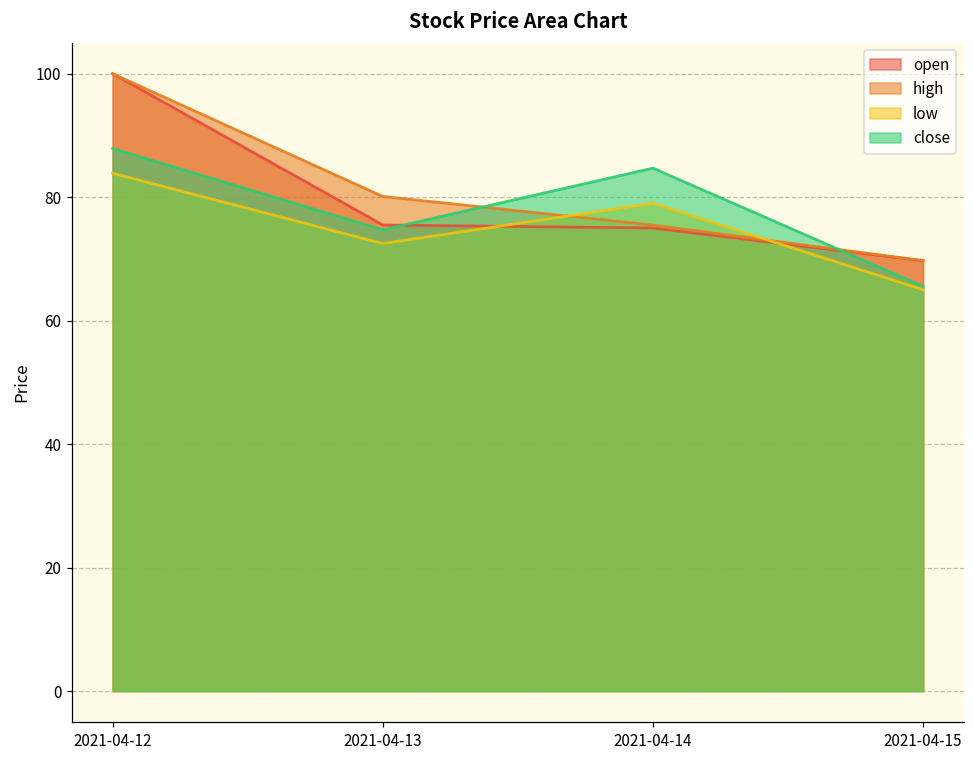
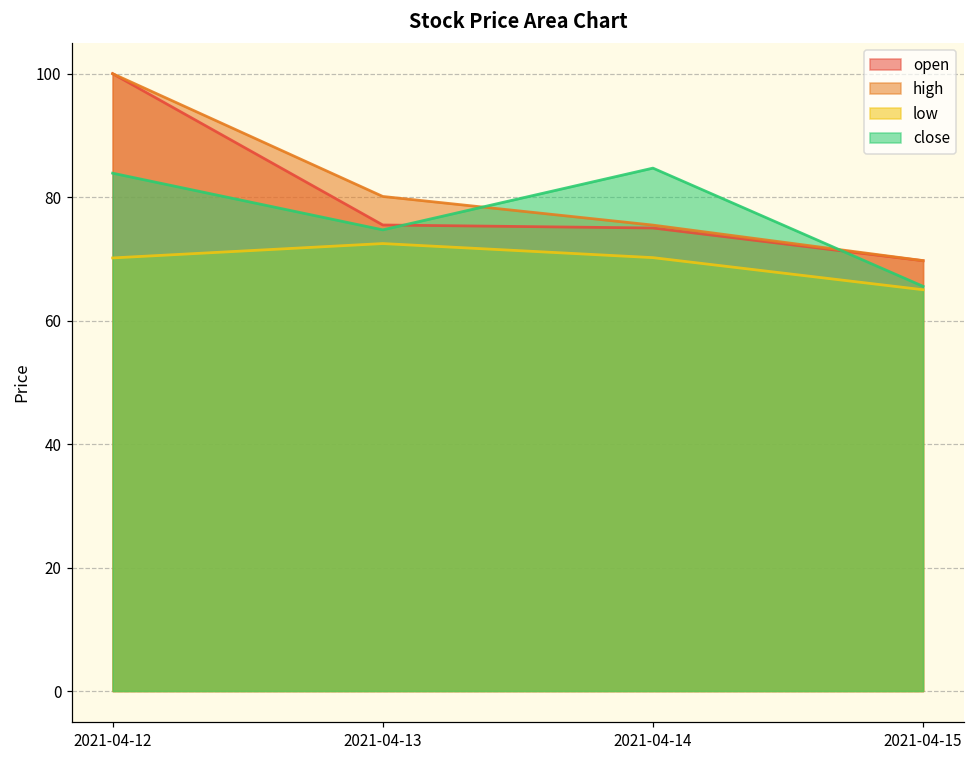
  {
    "low": {
-     "2021-04-12": 84,
+     "2021-04-12": 70,
      "2021-04-13": 72,
-     "2021-04-14": 79,
+     "2021-04-14": 70,
      "2021-04-15": 65
    },
    "close": {
-     "2021-04-12": 88,
+     "2021-04-12": 84,
      "2021-04-13": 75,
      "2021-04-14": 85,
      "2021-04-15": 66
    }
  }
